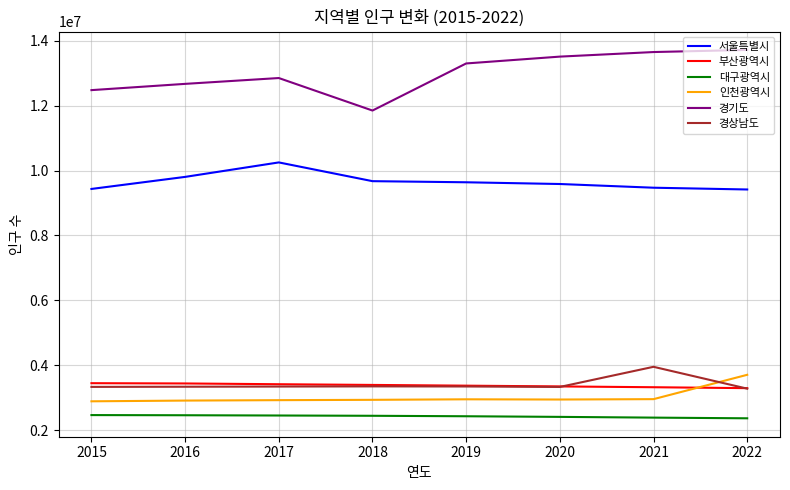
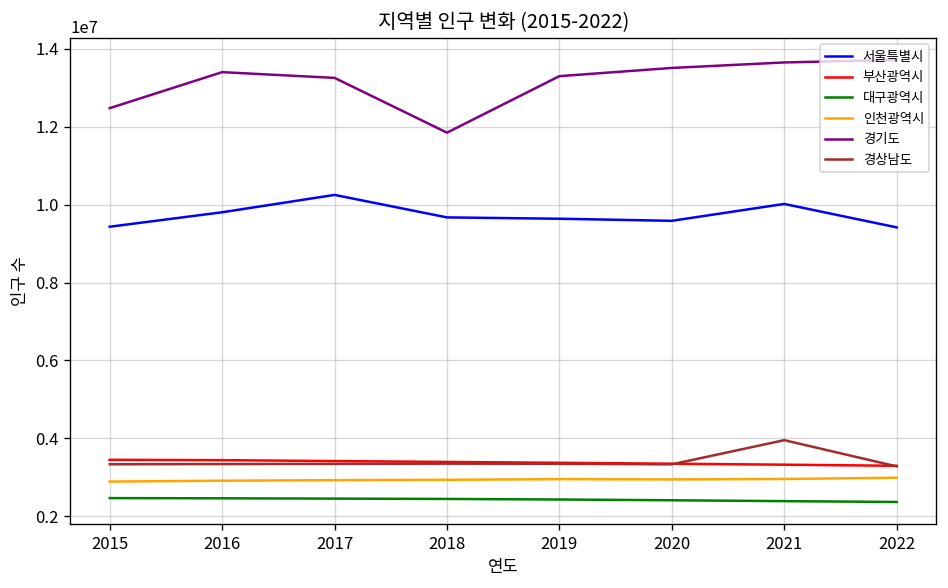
  {
    "서울특별시": {
      "2015": 9400000,
      "2016": 9800000,
      "2017": 10300000,
      "2018": 9700000,
      "2019": 9600000,
      "2020": 9600000,
-     "2021": 9500000,
+     "2021": 10000000,
      "2022": 9400000
    },
    "부산광역시": {
      "2015": 3400000,
      "2016": 3400000,
      "2021": 3300000
    },
    "대구광역시": {
      "2015": 2500000,
      "2016": 2500000,
      "2017": 2500000,
      "2018": 2400000,
      "2019": 2400000,
      "2020": 2400000,
      "2021": 2400000,
      "2022": 2400000
    },
    "인천광역시": {
      "2015": 2900000,
      "2016": 2900000,
      "2017": 2900000,
      "2018": 2900000,
      "2019": 3000000,
      "2020": 2900000,
      "2021": 3000000,
-     "2022": 3700000
+     "2022": 3000000
    },
    "경기도": {
      "2015": 12500000,
-     "2016": 12700000,
-     "2017": 12900000,
+     "2016": 13400000,
+     "2017": 13300000,
      "2018": 11800000,
      "2019": 13300000,
      "2020": 13500000,
      "2021": 13700000
    },
    "경상남도": {
      "2015": 3300000,
      "2016": 3300000,
      "2021": 4000000
    }
  }
